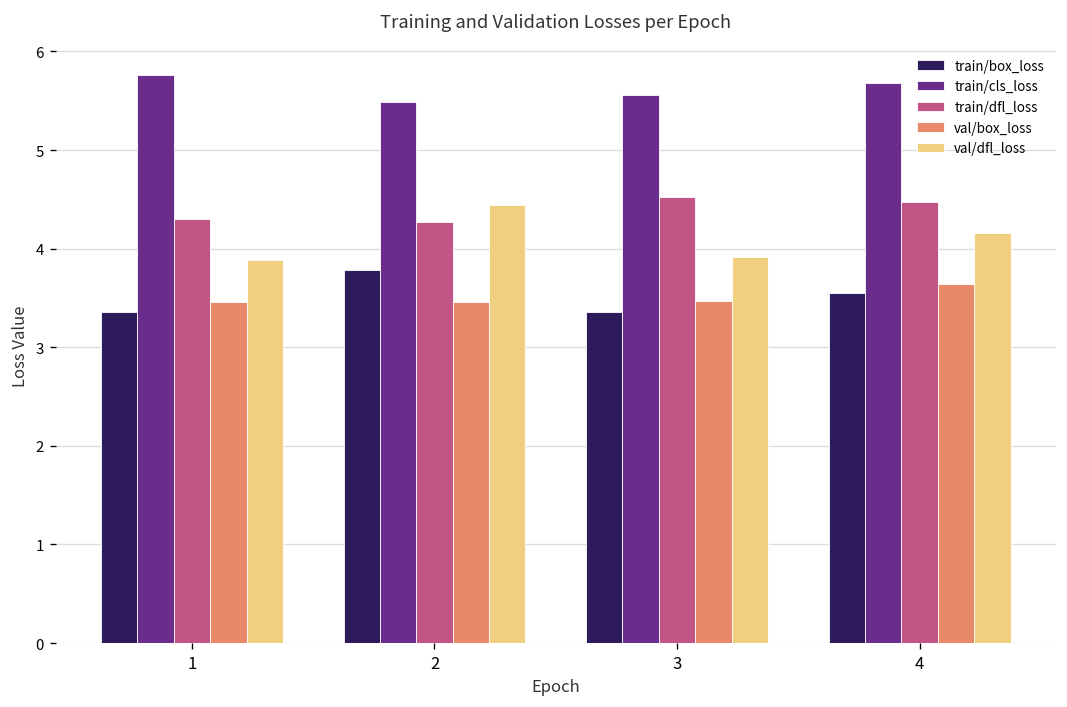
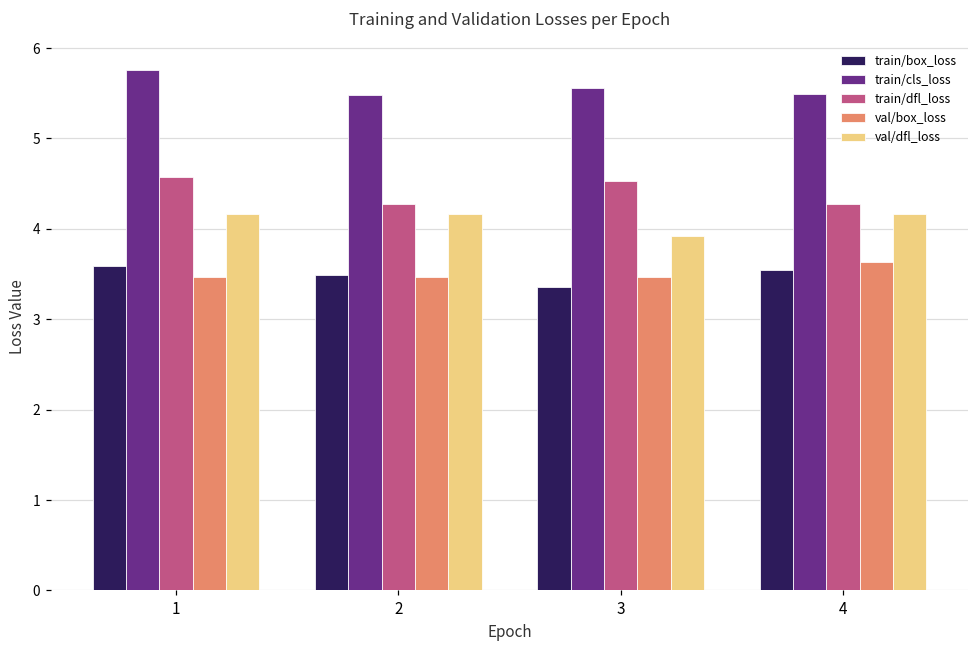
  {
    "train/box_loss": {
-     "1": 3.4,
-     "2": 3.8,
+     "1": 3.6,
+     "2": 3.5,
      "3": 3.4,
      "4": 3.5
    },
    "train/cls_loss": {
      "1": 5.8,
      "2": 5.5,
      "3": 5.6,
-     "4": 5.7
+     "4": 5.5
    },
    "train/dfl_loss": {
-     "1": 4.3,
+     "1": 4.6,
      "2": 4.3,
      "3": 4.5,
-     "4": 4.5
+     "4": 4.3
    },
    "val/box_loss": {
      "1": 3.5,
      "2": 3.5,
      "3": 3.5,
      "4": 3.6
    },
    "val/dfl_loss": {
-     "1": 3.9,
-     "2": 4.4,
+     "1": 4.2,
+     "2": 4.2,
      "3": 3.9,
      "4": 4.2
    }
  }
